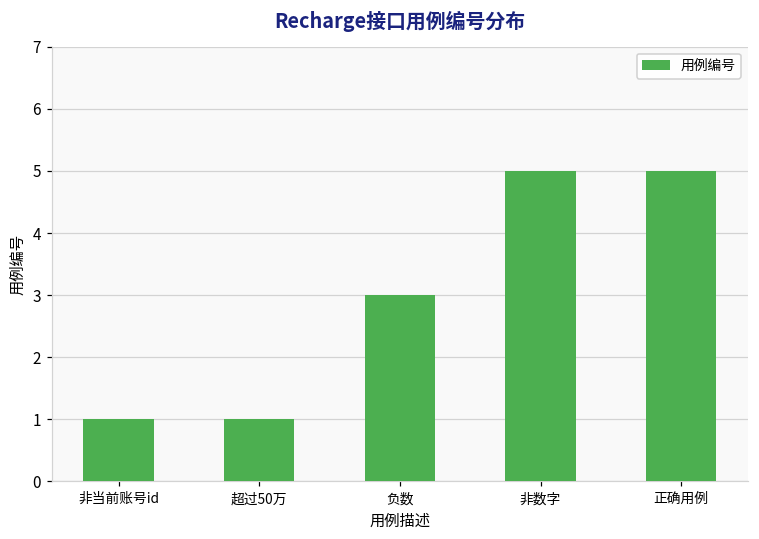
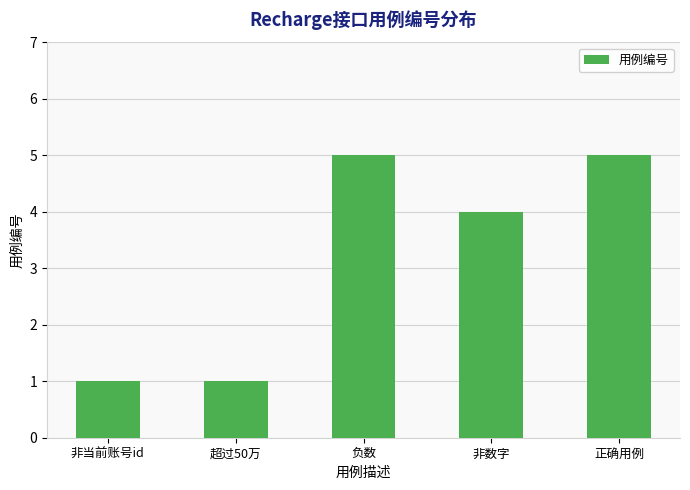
  {
    "非当前账号id": 1,
    "超过50万": 1,
-   "负数": 3,
-   "非数字": 5,
+   "负数": 5,
+   "非数字": 4,
    "正确用例": 5
  }
